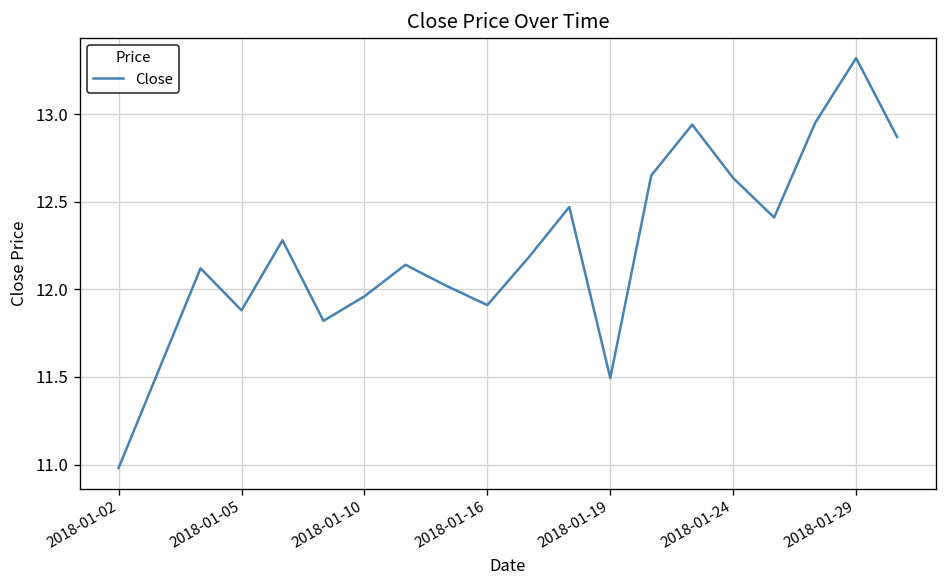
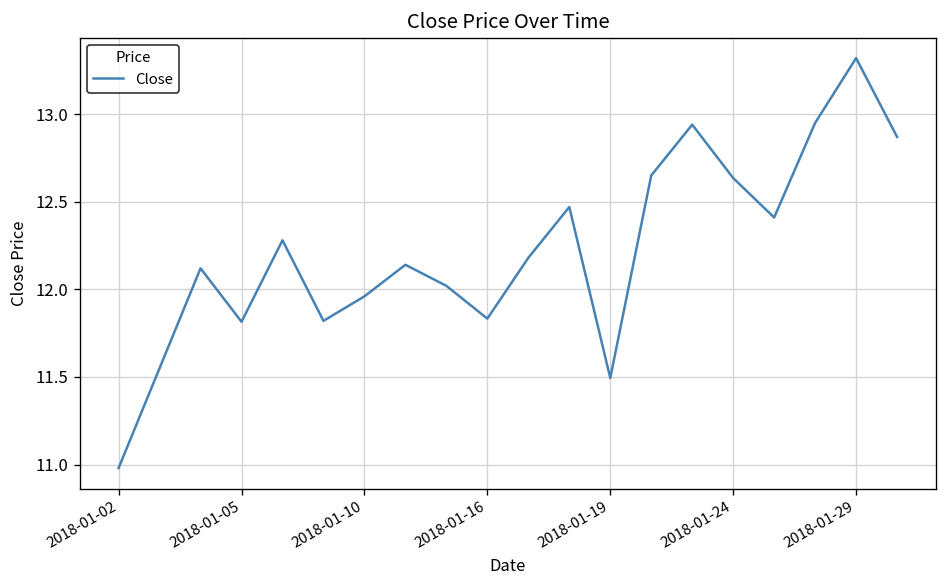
  {
    "2018-01-02": 10.98,
-   "2018-01-05": 11.88,
+   "2018-01-05": 11.81,
    "2018-01-10": 11.96,
-   "2018-01-16": 11.91,
+   "2018-01-16": 11.83,
    "2018-01-19": 11.49,
    "2018-01-24": 12.64,
    "2018-01-29": 13.32
  }
